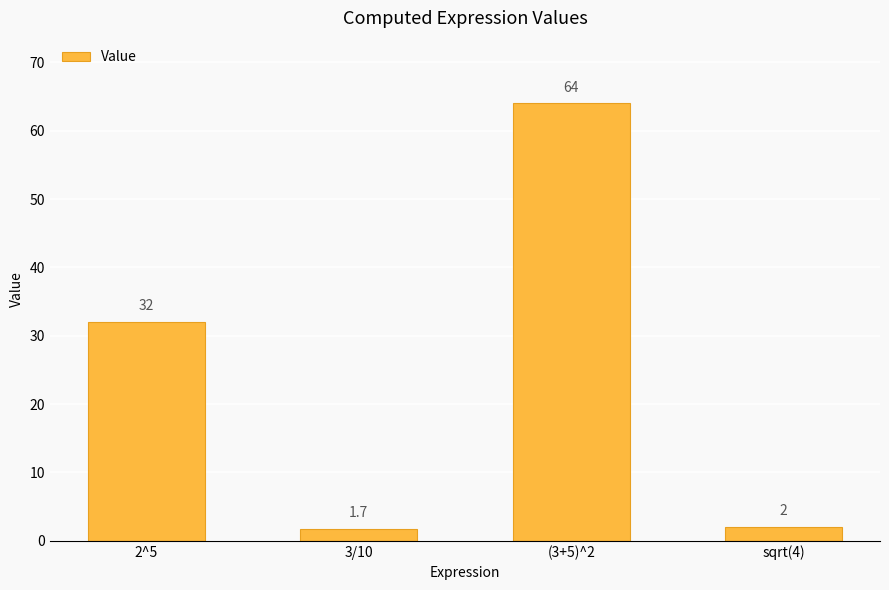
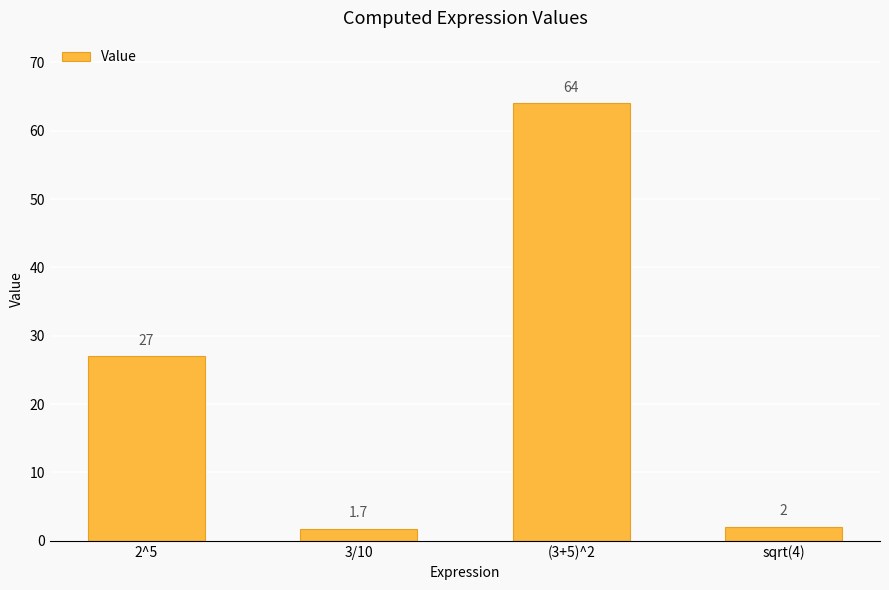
  {
-   "2^5": 32,
+   "2^5": 27,
    "3/10": 1.7,
    "(3+5)^2": 64,
    "sqrt(4)": 2
  }
